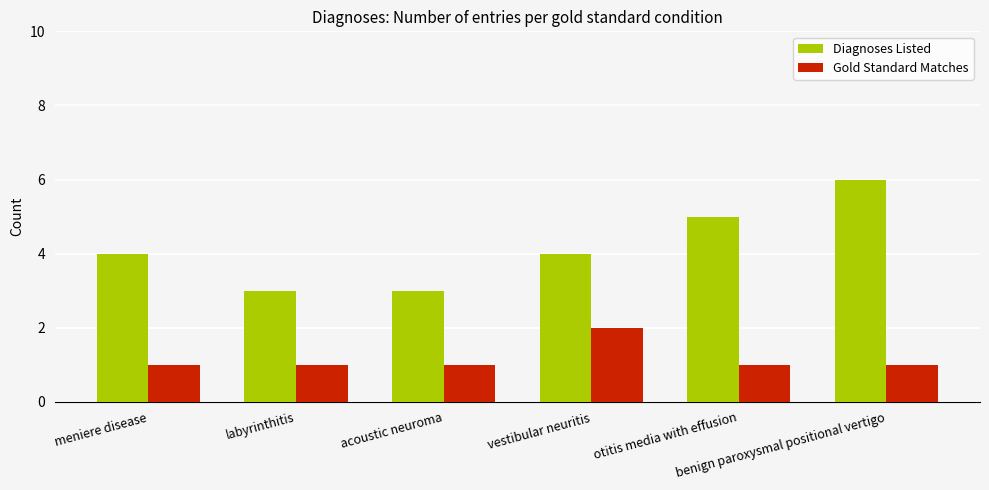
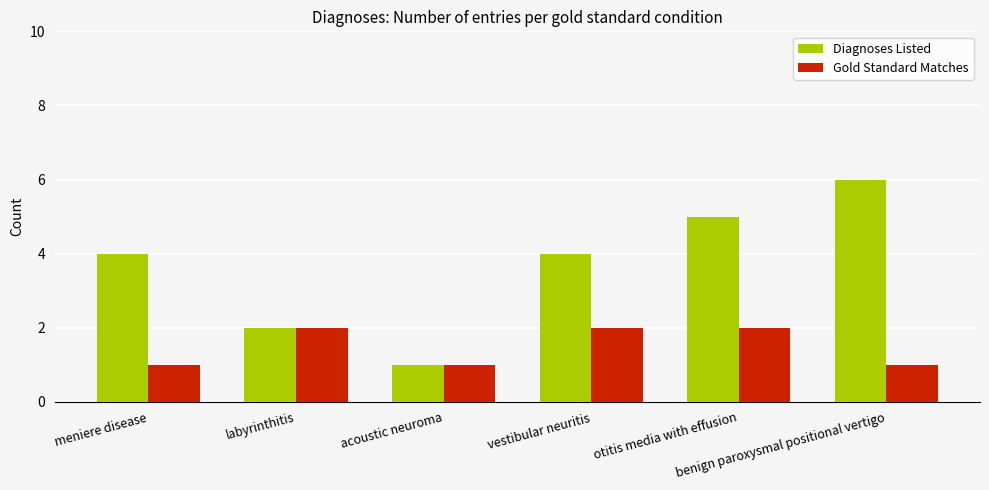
  {
    "Diagnoses Listed": {
      "meniere disease": 4,
-     "labyrinthitis": 3,
-     "acoustic neuroma": 3,
+     "labyrinthitis": 2,
+     "acoustic neuroma": 1,
      "vestibular neuritis": 4,
      "otitis media with effusion": 5,
      "benign paroxysmal positional vertigo": 6
    },
    "Gold Standard Matches": {
      "meniere disease": 1,
-     "labyrinthitis": 1,
+     "labyrinthitis": 2,
      "acoustic neuroma": 1,
      "vestibular neuritis": 2,
-     "otitis media with effusion": 1,
+     "otitis media with effusion": 2,
      "benign paroxysmal positional vertigo": 1
    }
  }
